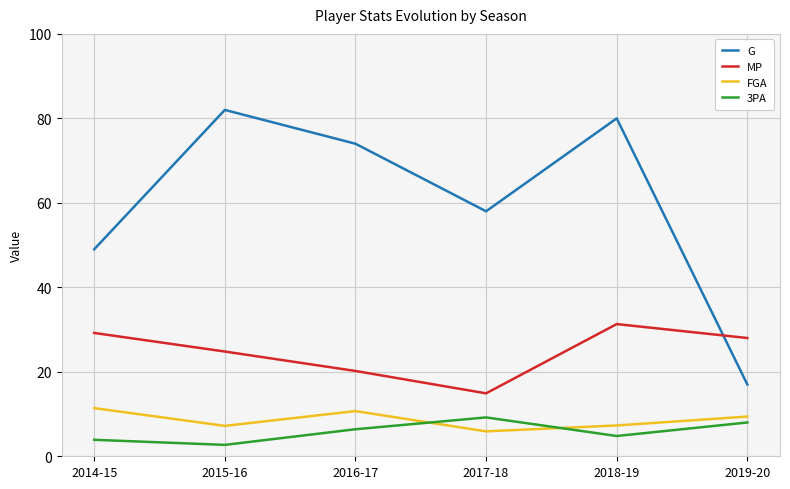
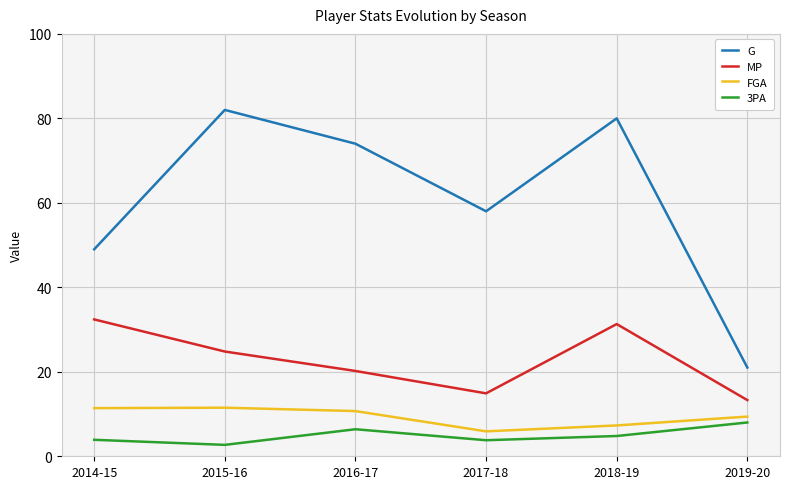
  {
    "G": {
      "2014-15": 49,
      "2015-16": 82,
      "2016-17": 74,
      "2017-18": 58,
      "2018-19": 80,
-     "2019-20": 17
+     "2019-20": 21
    },
    "MP": {
-     "2014-15": 29,
+     "2014-15": 32,
      "2015-16": 25,
      "2016-17": 20,
      "2017-18": 15,
      "2018-19": 31,
-     "2019-20": 28
+     "2019-20": 13
    },
    "FGA": {
      "2014-15": 11,
-     "2015-16": 7,
+     "2015-16": 12,
      "2016-17": 11,
      "2017-18": 6,
      "2018-19": 7,
      "2019-20": 9
    },
    "3PA": {
      "2014-15": 4,
      "2015-16": 3,
      "2016-17": 6,
-     "2017-18": 9,
+     "2017-18": 4,
      "2018-19": 5,
      "2019-20": 8
    }
  }
